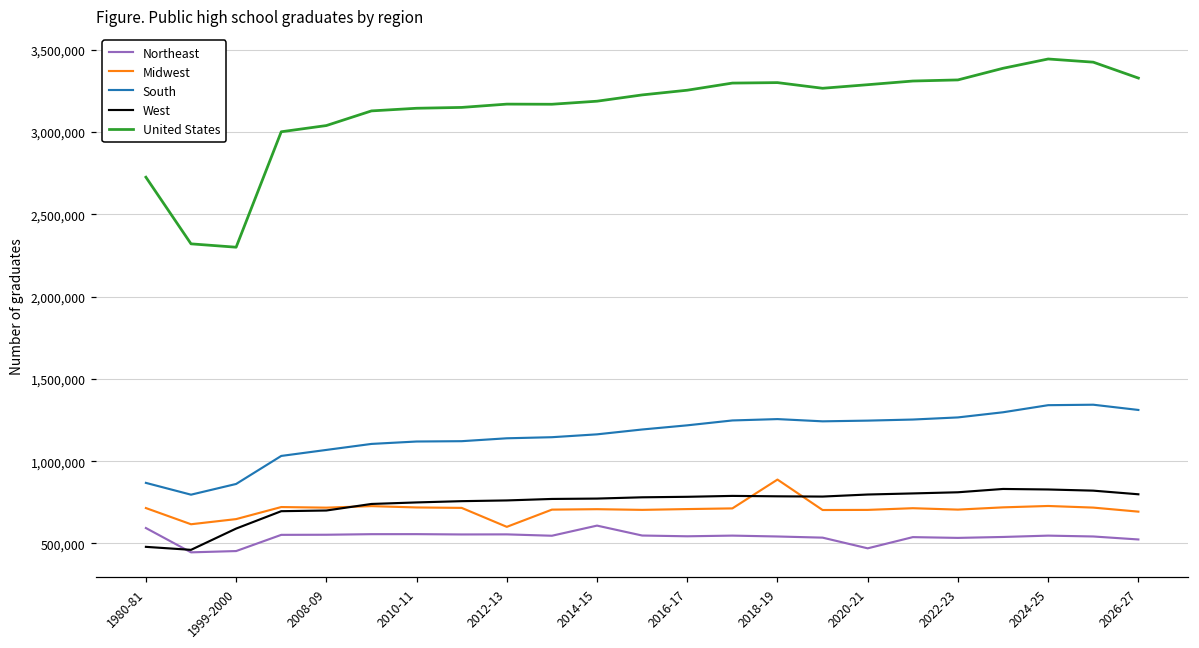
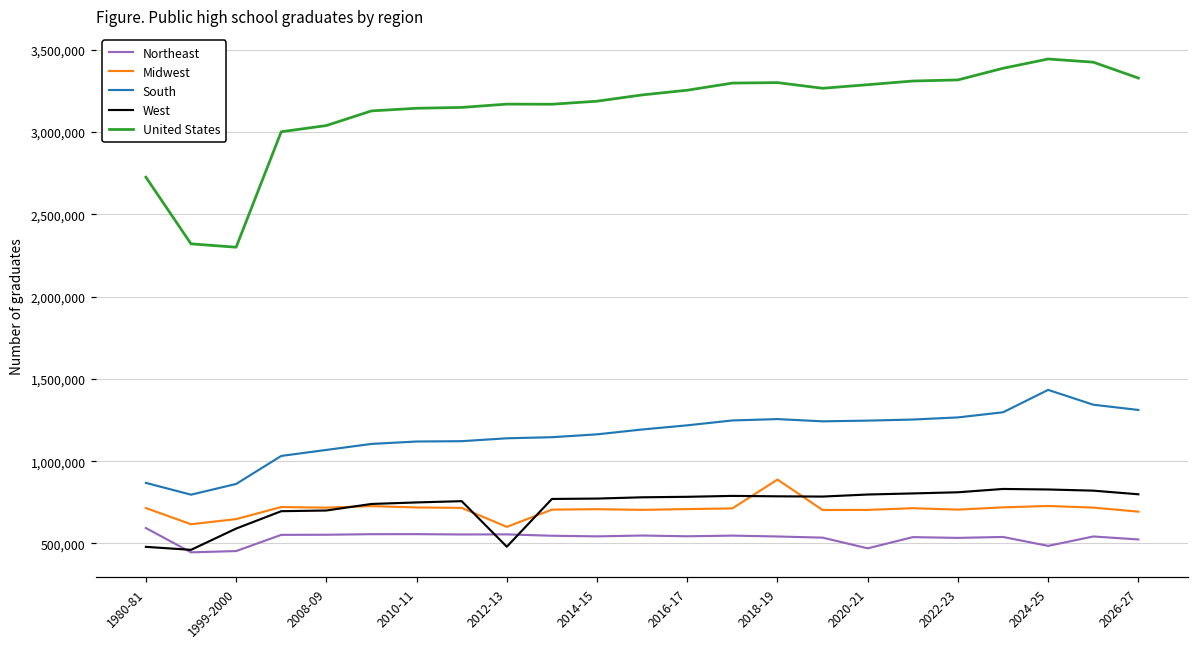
  {
    "Northeast": {
      "1980-81": "590,000",
      "1999-2000": "450,000",
      "2008-09": "550,000",
      "2010-11": "560,000",
      "2012-13": "560,000",
-     "2014-15": "610,000",
+     "2014-15": "540,000",
      "2016-17": "540,000",
      "2018-19": "540,000",
      "2020-21": "470,000",
      "2022-23": "530,000",
-     "2024-25": "550,000",
+     "2024-25": "490,000",
      "2026-27": "520,000"
    },
    "Midwest": {
      "1980-81": "720,000",
      "1999-2000": "650,000",
      "2008-09": "720,000",
      "2010-11": "720,000",
      "2012-13": "600,000",
      "2014-15": "710,000",
      "2016-17": "710,000",
      "2018-19": "890,000",
      "2020-21": "700,000",
      "2022-23": "710,000",
      "2024-25": "730,000",
      "2026-27": "690,000"
    },
    "South": {
      "1980-81": "870,000",
      "1999-2000": "860,000",
      "2008-09": "1,070,000",
      "2010-11": "1,120,000",
      "2012-13": "1,140,000",
      "2014-15": "1,160,000",
      "2016-17": "1,220,000",
      "2018-19": "1,260,000",
      "2020-21": "1,250,000",
      "2022-23": "1,270,000",
-     "2024-25": "1,340,000",
+     "2024-25": "1,430,000",
      "2026-27": "1,310,000"
    },
    "West": {
      "1980-81": "480,000",
      "1999-2000": "590,000",
      "2008-09": "700,000",
      "2010-11": "750,000",
-     "2012-13": "760,000",
+     "2012-13": "480,000",
      "2014-15": "770,000",
      "2016-17": "780,000",
      "2018-19": "790,000",
      "2020-21": "800,000",
      "2022-23": "810,000",
      "2024-25": "830,000",
      "2026-27": "800,000"
    },
    "United States": {
      "1980-81": "2,730,000",
      "1999-2000": "2,300,000",
      "2008-09": "3,040,000",
      "2010-11": "3,140,000",
      "2012-13": "3,170,000",
      "2014-15": "3,190,000",
      "2016-17": "3,250,000",
      "2018-19": "3,300,000",
      "2020-21": "3,290,000",
      "2022-23": "3,320,000",
      "2024-25": "3,440,000",
      "2026-27": "3,330,000"
    }
  }
